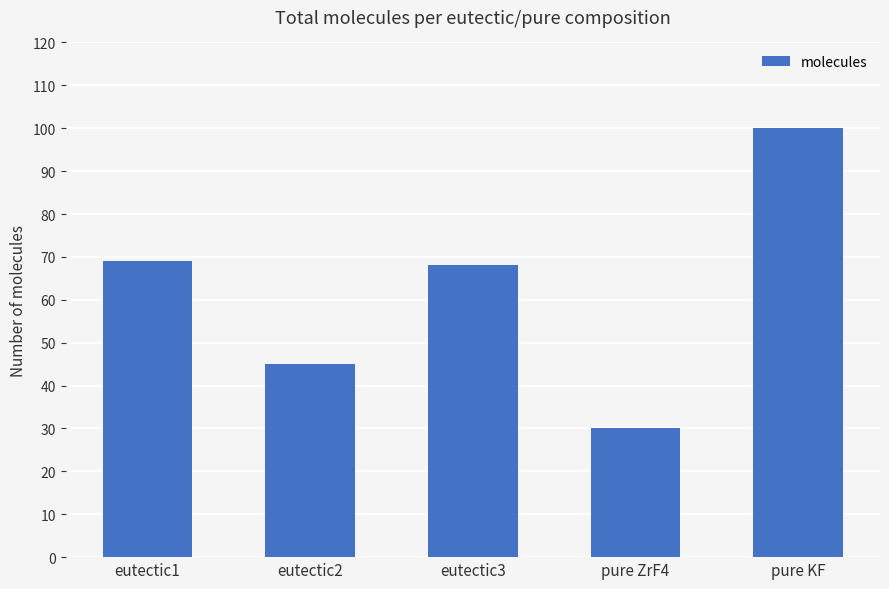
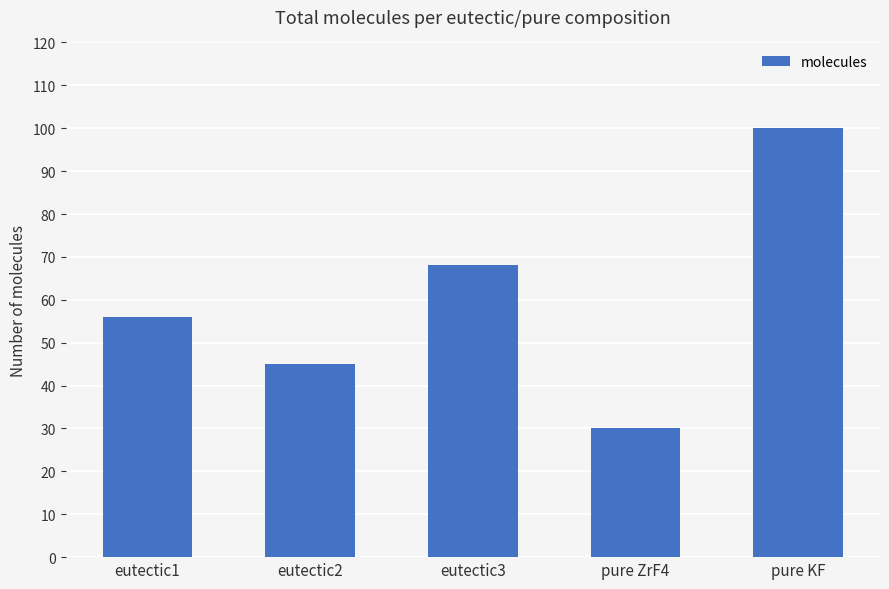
  {
-   "eutectic1": 69,
+   "eutectic1": 56,
    "eutectic2": 45,
    "eutectic3": 68,
    "pure ZrF4": 30,
    "pure KF": 100
  }
